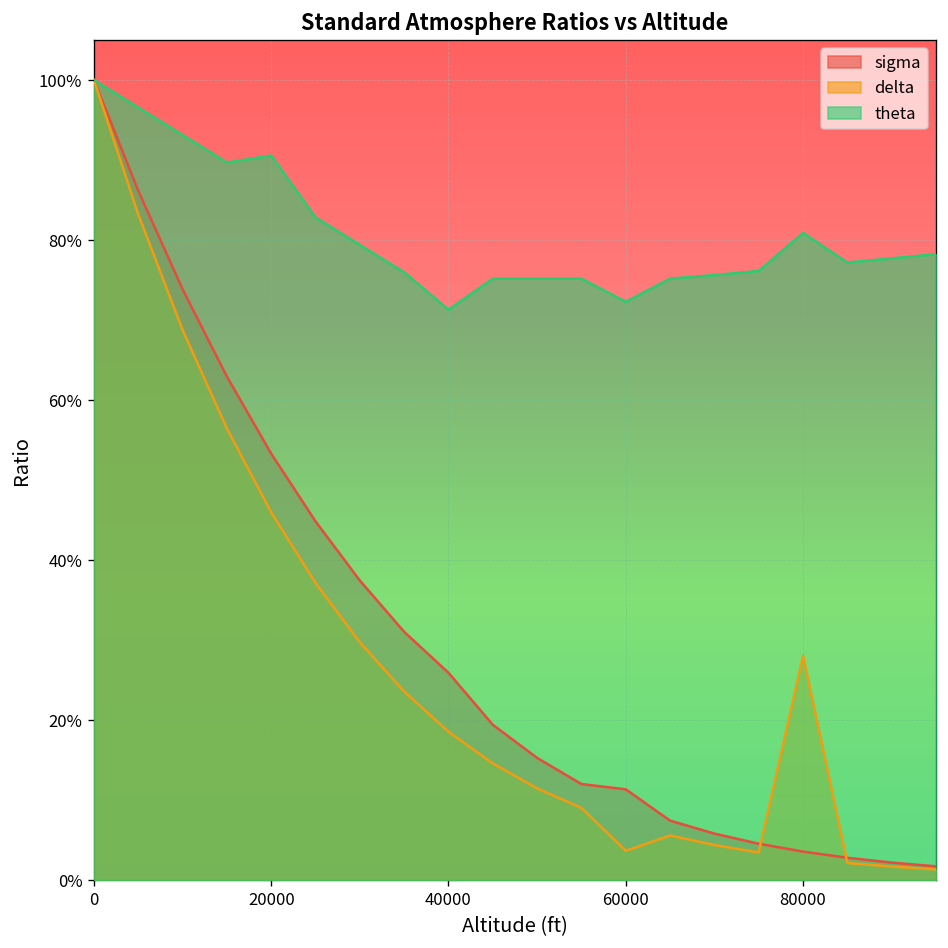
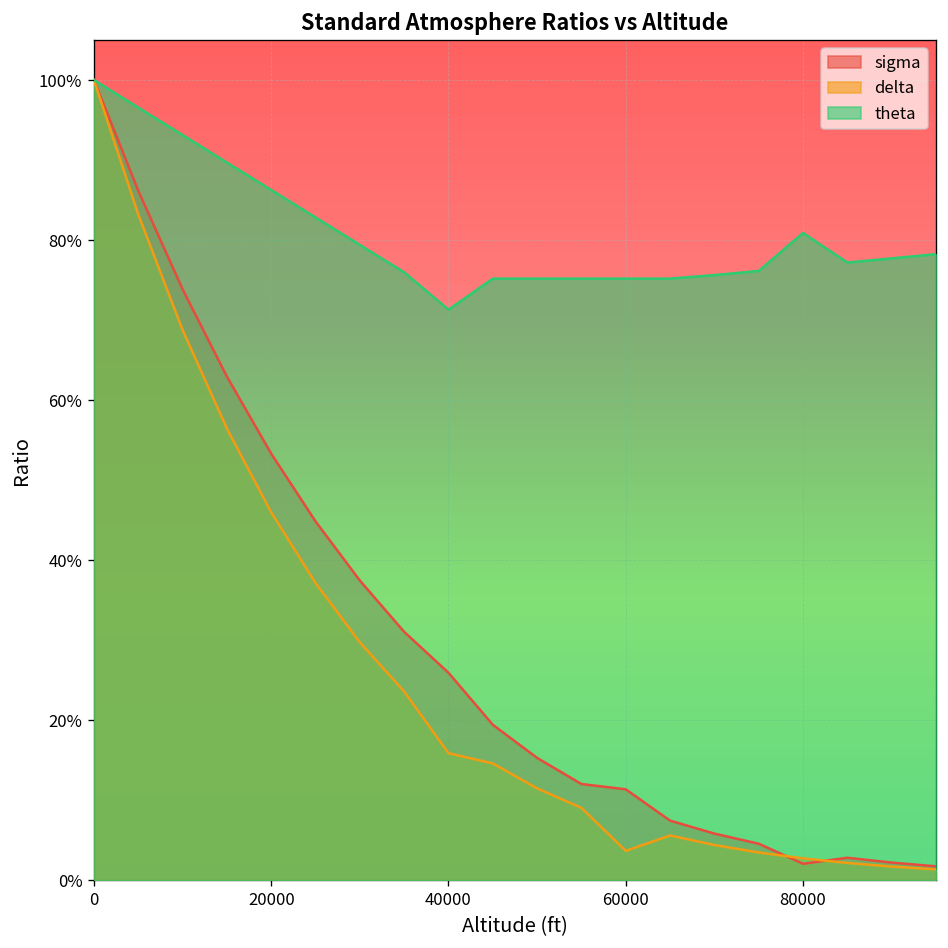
  {
    "sigma": {
      "20000": "53%",
      "40000": "26%",
      "60000": "11%",
-     "80000": "4%"
+     "80000": "2%"
    },
    "delta": {
      "20000": "46%",
-     "40000": "19%",
+     "40000": "16%",
      "60000": "4%",
-     "80000": "28%"
+     "80000": "3%"
    },
    "theta": {
-     "20000": "91%",
+     "20000": "86%",
      "40000": "71%",
-     "60000": "72%",
+     "60000": "75%",
      "80000": "81%"
    }
  }
